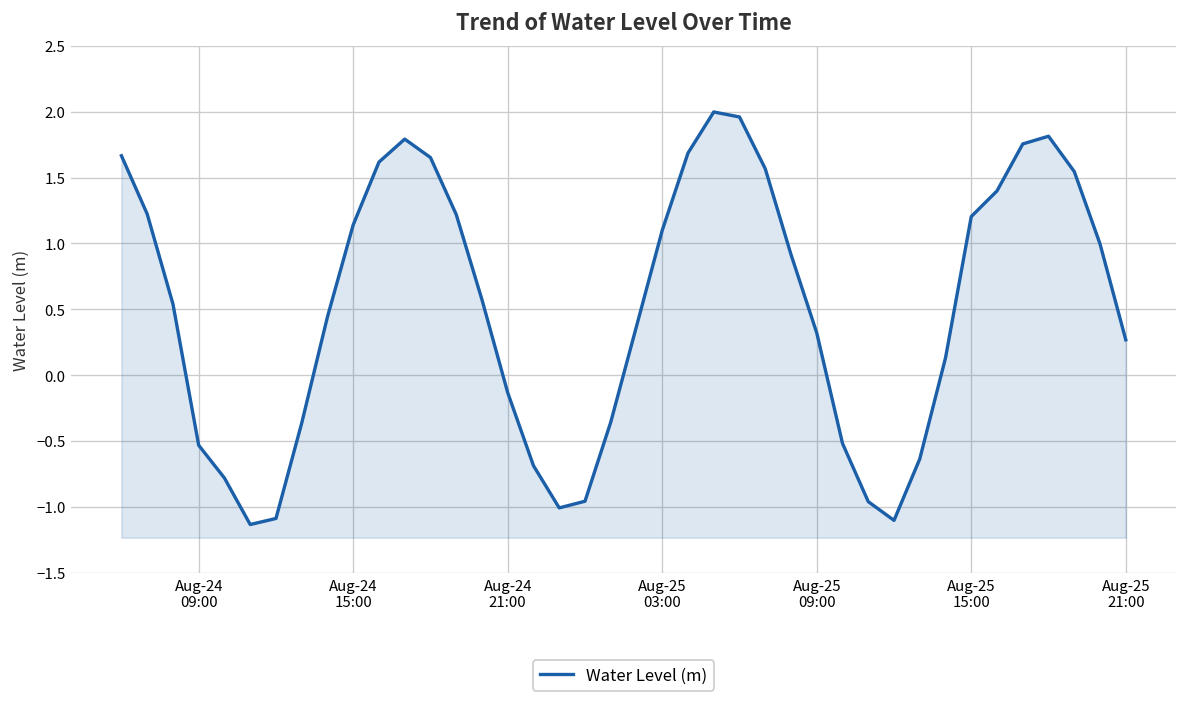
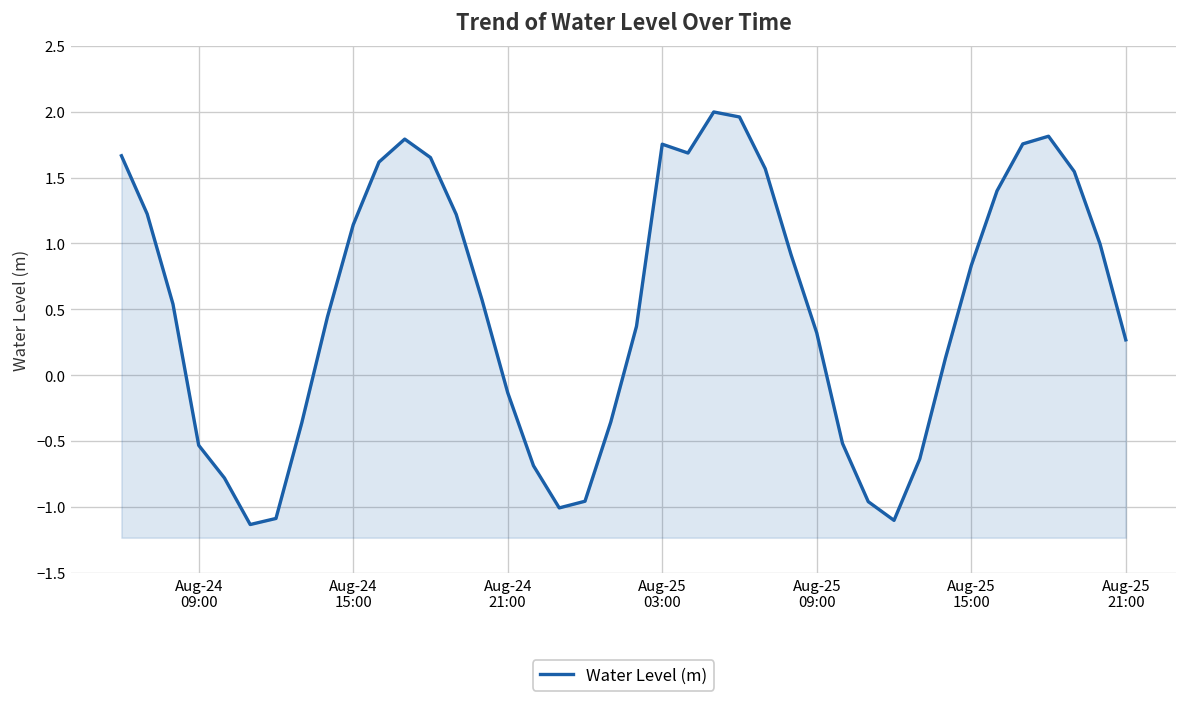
  {
    "Aug-24 09:00": -0.53,
    "Aug-24 15:00": 1.14,
    "Aug-24 21:00": -0.13,
-   "Aug-25 03:00": 1.10,
+   "Aug-25 03:00": 1.75,
    "Aug-25 09:00": 0.32,
-   "Aug-25 15:00": 1.20,
+   "Aug-25 15:00": 0.83,
    "Aug-25 21:00": 0.27
  }
